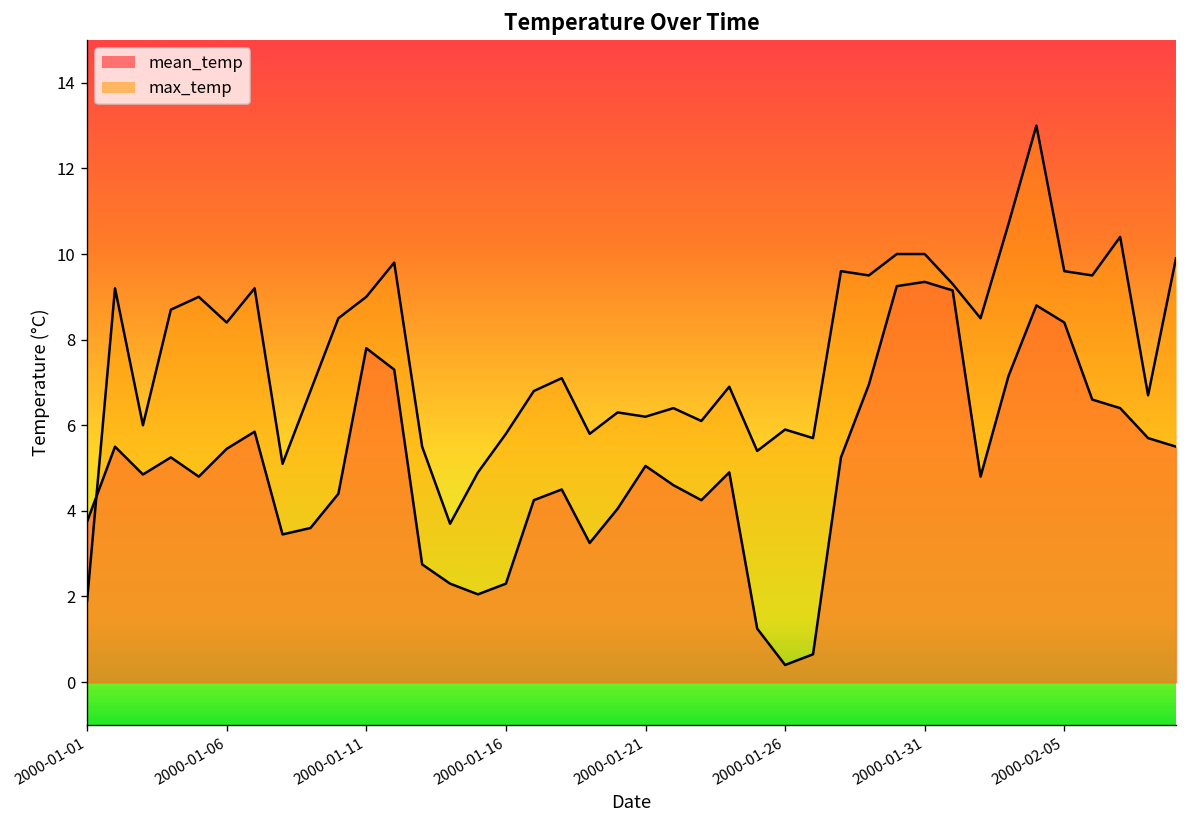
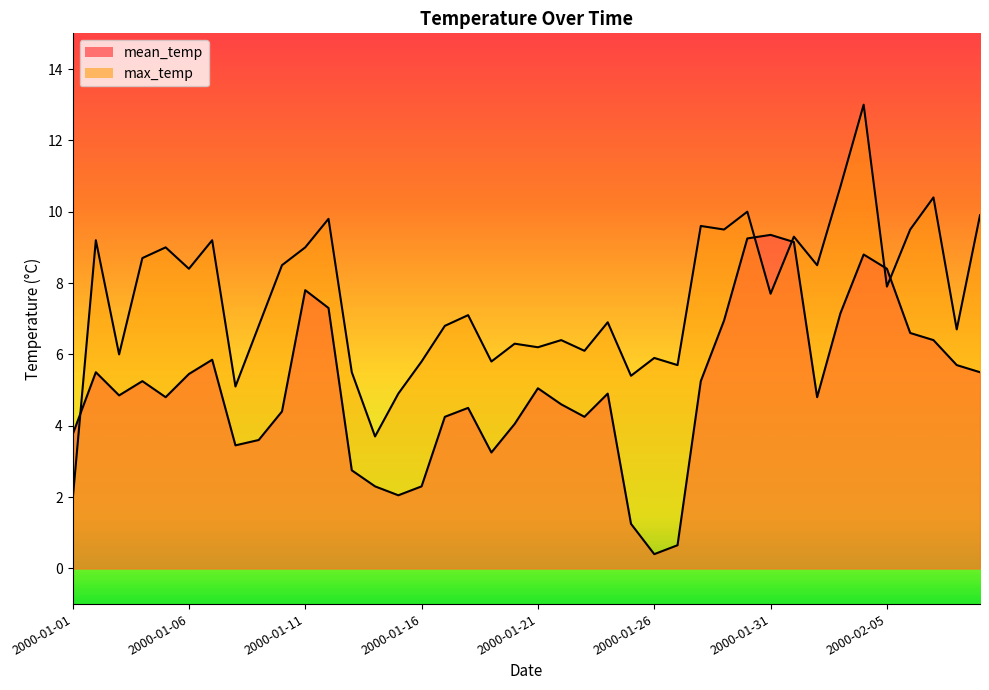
  {
    "mean_temp": {
      "2000-01-01": 3.8,
      "2000-01-06": 5.5,
      "2000-01-11": 7.8,
      "2000-01-16": 2.3,
      "2000-01-21": 5.1,
      "2000-01-26": 0.4,
      "2000-01-31": 9.4,
      "2000-02-05": 8.4
    },
    "max_temp": {
      "2000-01-01": 1.9,
      "2000-01-06": 8.4,
      "2000-01-11": 9.0,
      "2000-01-16": 5.8,
      "2000-01-21": 6.2,
      "2000-01-26": 5.9,
-     "2000-01-31": 10.0,
-     "2000-02-05": 9.6
+     "2000-01-31": 7.7,
+     "2000-02-05": 7.9
    }
  }
